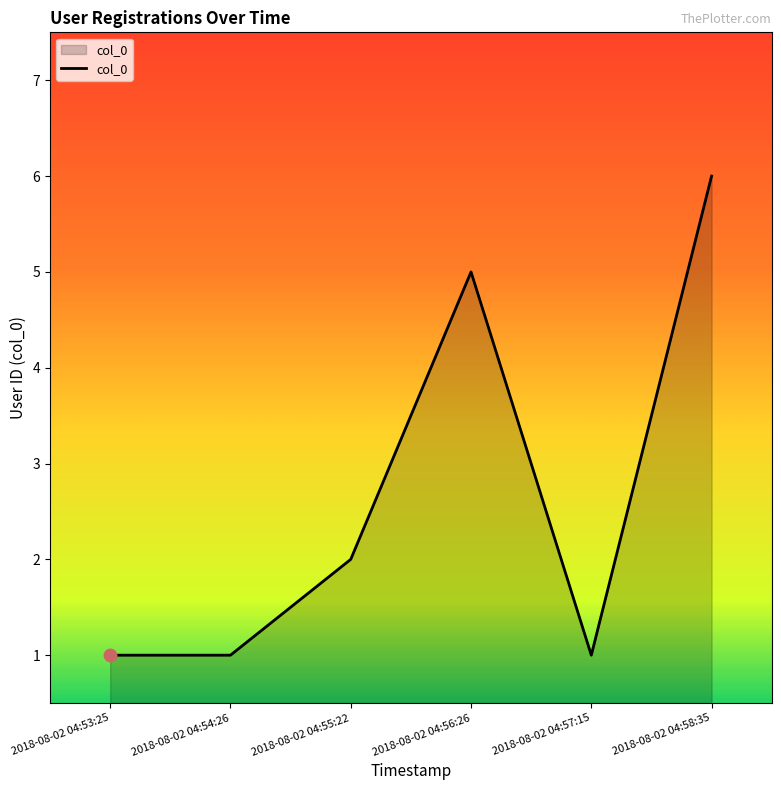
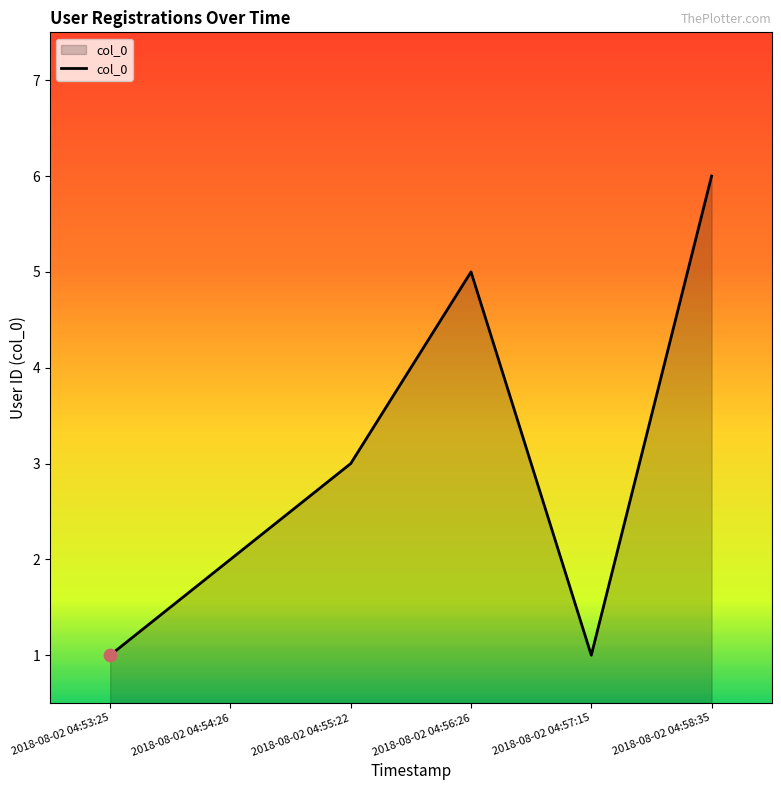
  {
    "col_0": {
-     "2018-08-02 04:54:26": 1,
-     "2018-08-02 04:55:22": 2,
+     "2018-08-02 04:54:26": 2,
+     "2018-08-02 04:55:22": 3,
      "2018-08-02 04:56:26": 5,
      "2018-08-02 04:57:15": 1,
      "2018-08-02 04:58:35": 6
    }
  }
